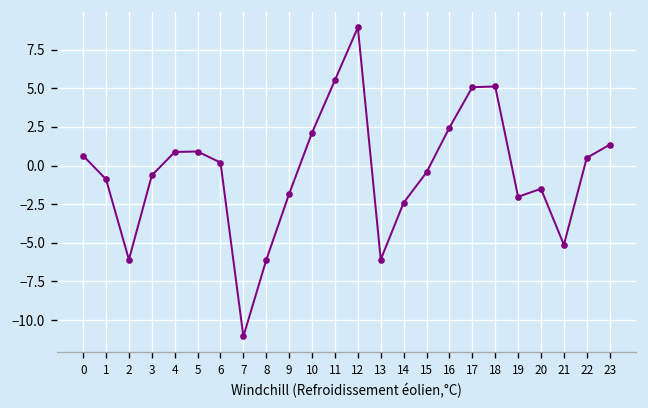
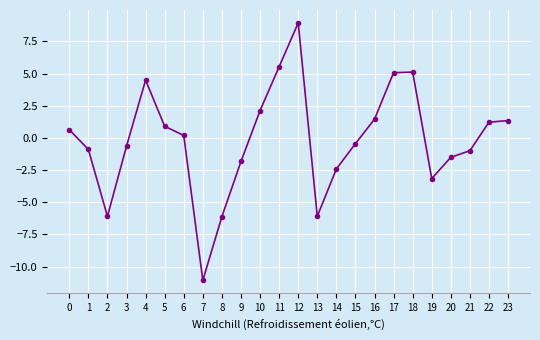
  {
    "0": 0.6,
    "1": -0.9,
    "2": -6.1,
    "3": -0.6,
-   "4": 0.9,
+   "4": 4.5,
    "5": 0.9,
    "6": 0.2,
    "7": -11.1,
    "8": -6.1,
    "9": -1.8,
    "10": 2.1,
    "11": 5.5,
    "12": 8.9,
    "13": -6.1,
    "14": -2.4,
    "15": -0.4,
-   "16": 2.5,
+   "16": 1.5,
    "17": 5.1,
    "18": 5.1,
-   "19": -2.0,
+   "19": -3.2,
    "20": -1.5,
-   "21": -5.1,
-   "22": 0.5,
+   "21": -1.0,
+   "22": 1.2,
    "23": 1.3
  }
